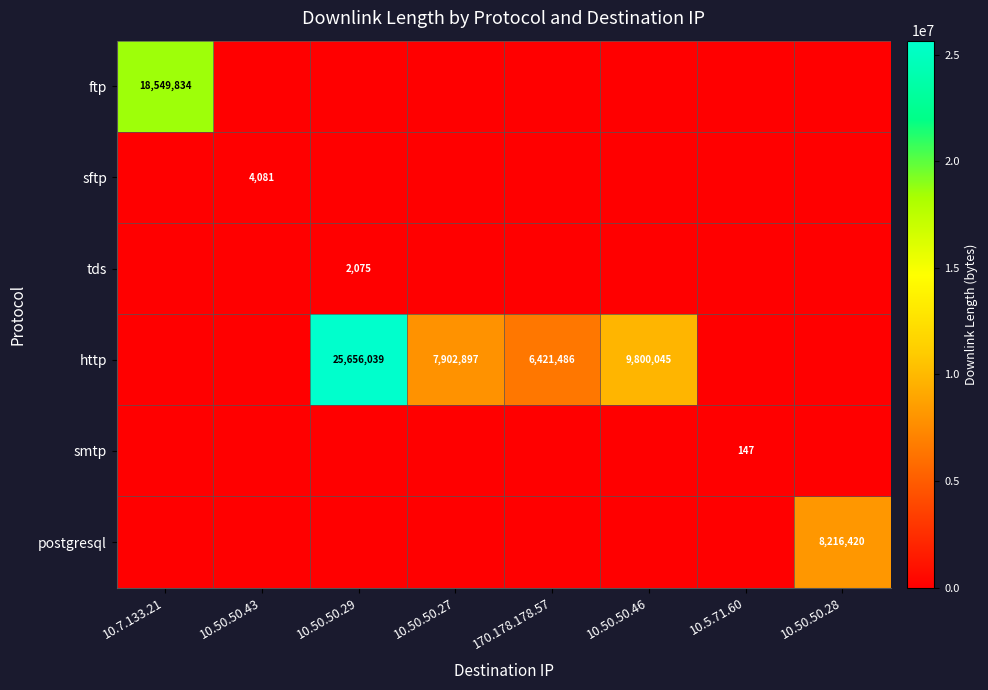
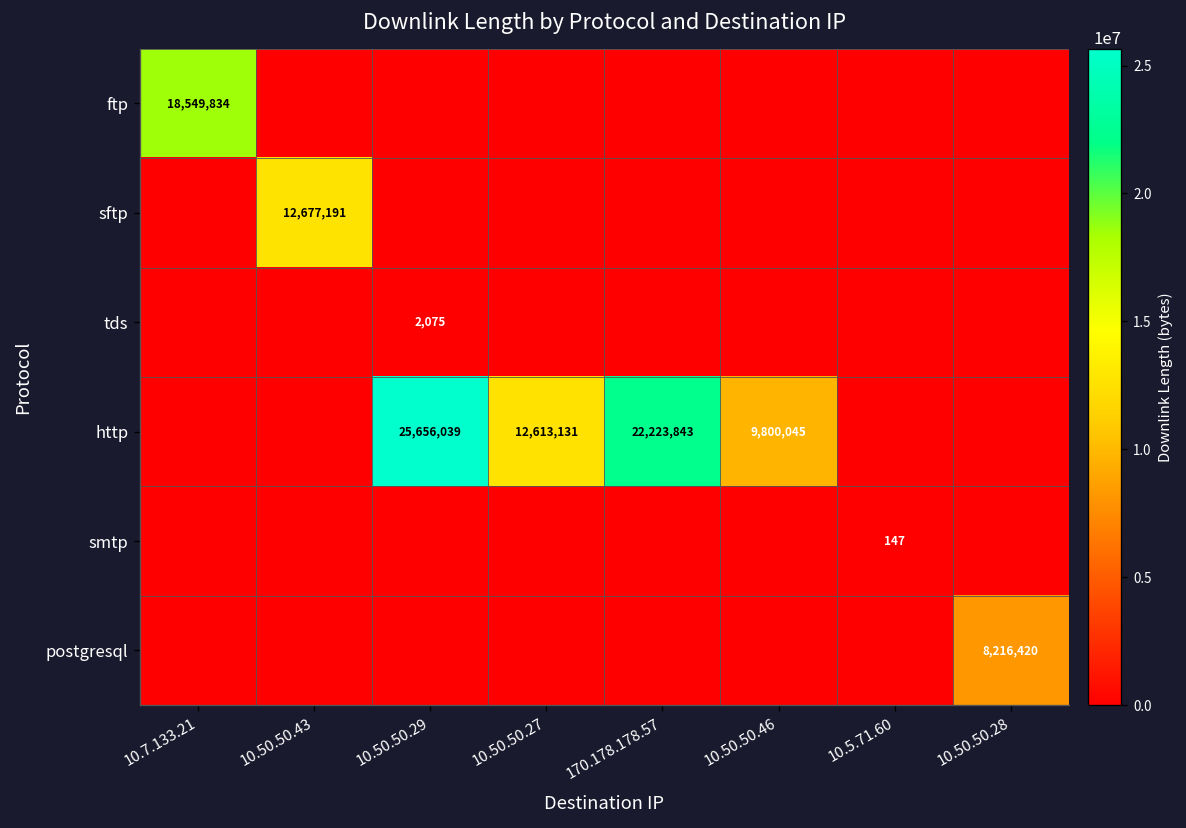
  {
    "ftp": {
      "10.7.133.21": "18,549,834"
    },
    "sftp": {
-     "10.50.50.43": "4,081"
+     "10.50.50.43": "12,677,191"
    },
    "tds": {
      "10.50.50.29": "2,075"
    },
    "http": {
      "10.50.50.29": "25,656,039",
-     "10.50.50.27": "7,902,897",
-     "170.178.178.57": "6,421,486",
+     "10.50.50.27": "12,613,131",
+     "170.178.178.57": "22,223,843",
      "10.50.50.46": "9,800,045"
    },
    "smtp": {
      "10.5.71.60": "147"
    },
    "postgresql": {
      "10.50.50.28": "8,216,420"
    }
  }
